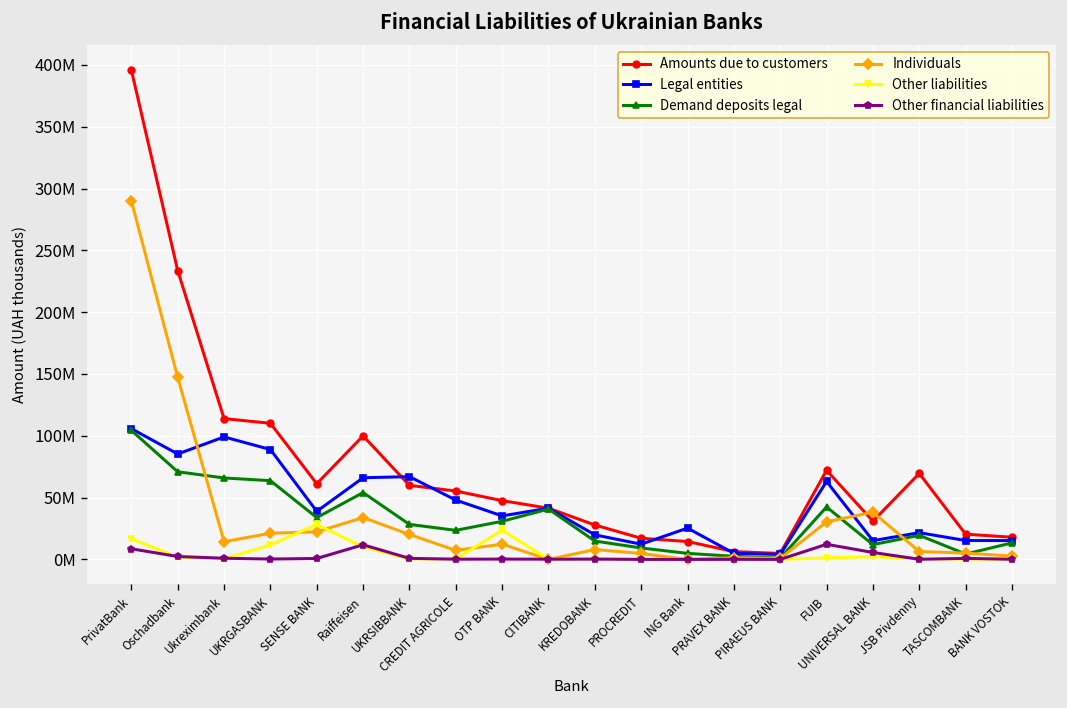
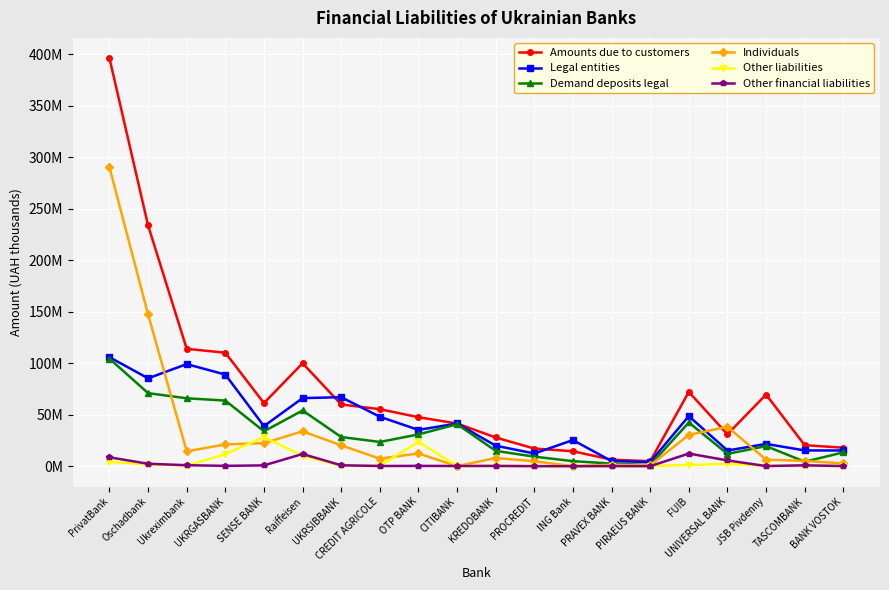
  {
    "Amounts due to customers": {
      "PrivatBank": 396000000,
      "Oschadbank": 234000000,
      "Ukreximbank": 114000000,
      "UKRGASBANK": 110000000,
      "SENSE BANK": 61000000,
      "Raiffeisen": 100000000,
      "UKRSIBBANK": 60000000,
      "CREDIT AGRICOLE": 55000000,
      "OTP BANK": 48000000,
      "KREDOBANK": 28000000,
      "PROCREDIT": 17000000,
      "ING Bank": 14000000,
      "FUIB": 72000000,
      "UNIVERSAL BANK": 31000000,
      "JSB Pivdenny": 70000000,
      "TASCOMBANK": 20000000,
      "BANK VOSTOK": 18000000
    },
    "Legal entities": {
      "Oschadbank": 85000000,
      "Ukreximbank": 99000000,
      "UKRGASBANK": 89000000,
      "SENSE BANK": 39000000,
      "Raiffeisen": 66000000,
      "UKRSIBBANK": 67000000,
      "CREDIT AGRICOLE": 48000000,
      "OTP BANK": 35000000,
      "KREDOBANK": 20000000,
      "PROCREDIT": 12000000,
      "ING Bank": 25000000,
-     "FUIB": 63000000,
+     "FUIB": 49000000,
      "UNIVERSAL BANK": 15000000,
      "TASCOMBANK": 15000000
    },
    "Demand deposits legal": {
      "Oschadbank": 71000000,
      "Ukreximbank": 66000000,
      "UKRGASBANK": 64000000,
      "SENSE BANK": 34000000,
      "Raiffeisen": 54000000,
      "UKRSIBBANK": 28000000,
      "CREDIT AGRICOLE": 24000000,
      "OTP BANK": 31000000,
      "KREDOBANK": 15000000,
      "PROCREDIT": 9000000,
      "ING Bank": 5000000,
      "FUIB": 42000000,
      "UNIVERSAL BANK": 12000000
    },
    "Individuals": {
      "PrivatBank": 290000000,
      "Oschadbank": 147000000,
      "Ukreximbank": 14000000,
      "UKRGASBANK": 21000000,
      "SENSE BANK": 22000000,
      "Raiffeisen": 34000000,
      "UKRSIBBANK": 20000000,
      "CREDIT AGRICOLE": 7000000,
      "OTP BANK": 12000000,
      "KREDOBANK": 8000000,
      "PROCREDIT": 5000000,
      "FUIB": 30000000,
      "UNIVERSAL BANK": 38000000,
      "JSB Pivdenny": 6000000,
      "BANK VOSTOK": 3000000
    },
    "Other liabilities": {
-     "PrivatBank": 17000000,
+     "PrivatBank": 4000000,
      "UKRGASBANK": 12000000,
      "SENSE BANK": 28000000,
      "OTP BANK": 24000000,
      "FUIB": 1000000,
      "UNIVERSAL BANK": 2000000
    },
    "Other financial liabilities": {
      "PrivatBank": 9000000,
      "UKRGASBANK": 0,
      "SENSE BANK": 1000000,
      "OTP BANK": 0,
      "FUIB": 12000000,
      "UNIVERSAL BANK": 6000000
    }
  }
